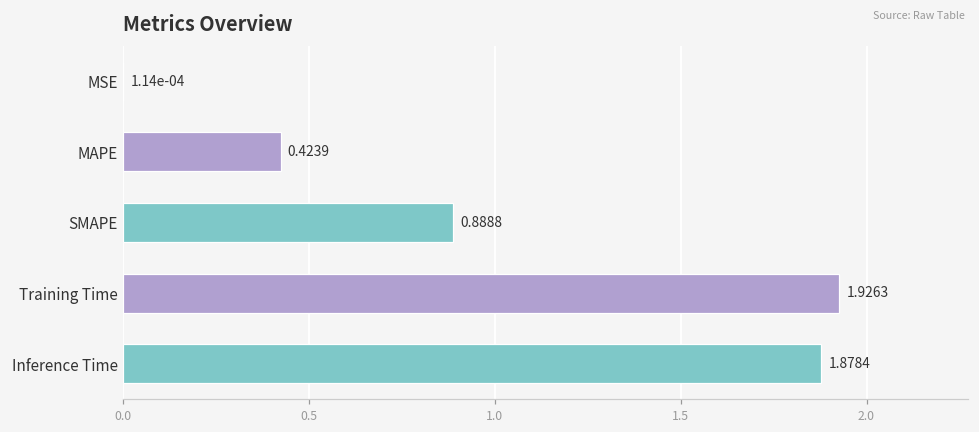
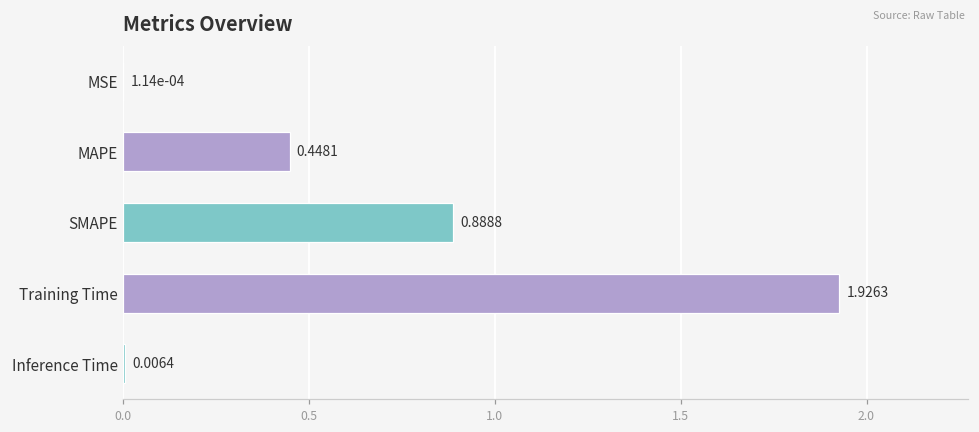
  {
    "MSE": "1.14e-04",
-   "MAPE": "0.4239",
+   "MAPE": "0.4481",
    "SMAPE": "0.8888",
    "Training Time": "1.9263",
-   "Inference Time": "1.8784"
+   "Inference Time": "0.0064"
  }
